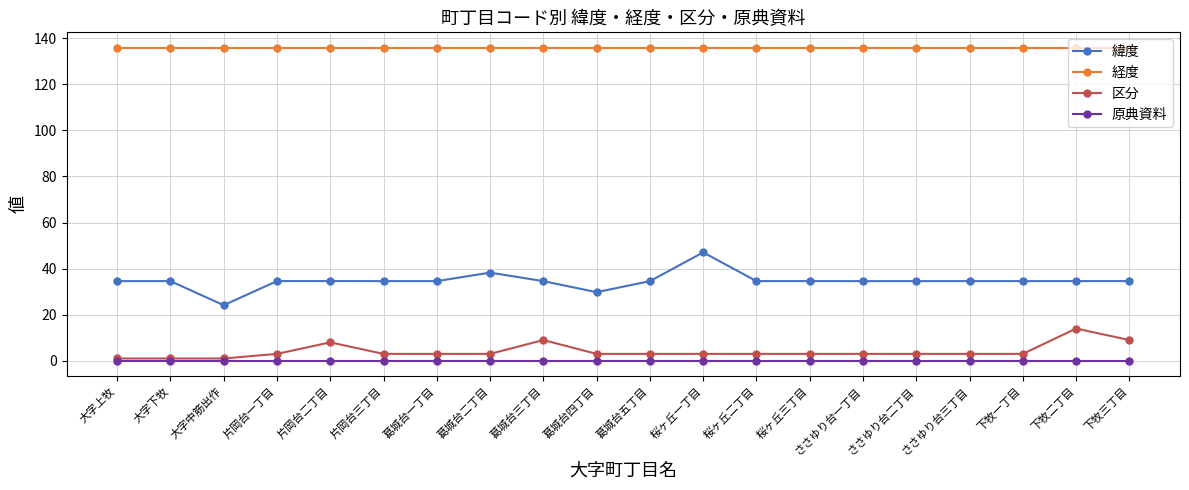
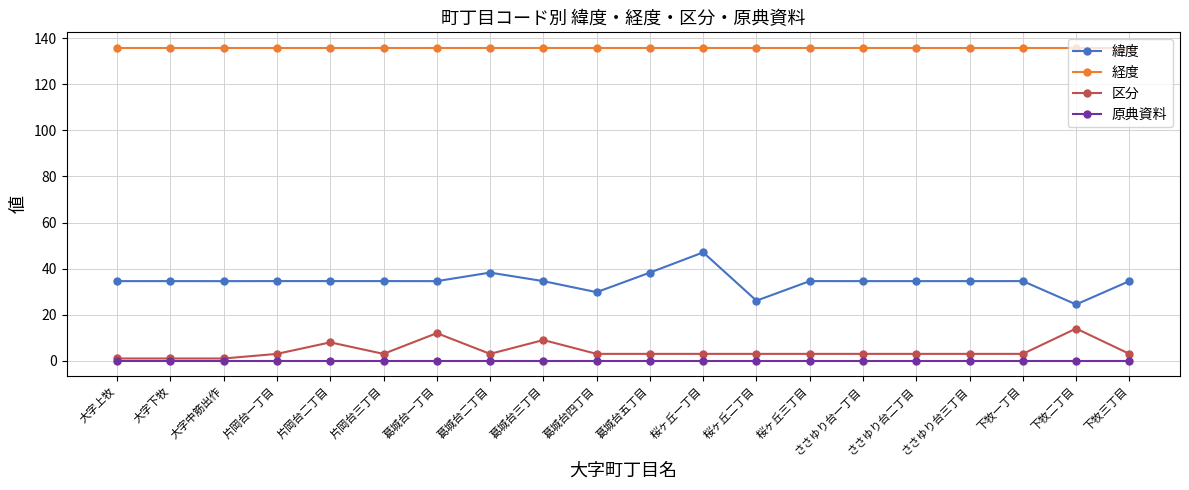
  {
    "緯度": {
      "大字上牧": 35,
      "大字下牧": 35,
-     "大字中筋出作": 24,
+     "大字中筋出作": 35,
      "片岡台一丁目": 35,
      "片岡台二丁目": 35,
      "片岡台三丁目": 35,
      "葛城台一丁目": 35,
      "葛城台二丁目": 38,
      "葛城台三丁目": 35,
      "葛城台四丁目": 30,
-     "葛城台五丁目": 35,
+     "葛城台五丁目": 38,
      "桜ヶ丘一丁目": 47,
-     "桜ヶ丘二丁目": 35,
+     "桜ヶ丘二丁目": 26,
      "桜ヶ丘三丁目": 35,
      "ささゆり台一丁目": 35,
      "ささゆり台二丁目": 35,
      "ささゆり台三丁目": 35,
      "下牧一丁目": 35,
-     "下牧二丁目": 35,
+     "下牧二丁目": 24,
      "下牧三丁目": 35
    },
    "経度": {
      "大字上牧": 136,
      "大字下牧": 136,
      "大字中筋出作": 136,
      "片岡台一丁目": 136,
      "片岡台二丁目": 136,
      "片岡台三丁目": 136,
      "葛城台一丁目": 136,
      "葛城台二丁目": 136,
      "葛城台三丁目": 136,
      "葛城台四丁目": 136,
      "葛城台五丁目": 136,
      "桜ヶ丘一丁目": 136,
      "桜ヶ丘二丁目": 136,
      "桜ヶ丘三丁目": 136,
      "ささゆり台一丁目": 136,
      "ささゆり台二丁目": 136,
      "ささゆり台三丁目": 136,
      "下牧一丁目": 136
    },
    "区分": {
      "片岡台一丁目": 3,
      "片岡台二丁目": 8,
      "片岡台三丁目": 3,
-     "葛城台一丁目": 3,
+     "葛城台一丁目": 12,
      "葛城台二丁目": 3,
      "葛城台三丁目": 9,
      "葛城台四丁目": 3,
      "葛城台五丁目": 3,
      "桜ヶ丘一丁目": 3,
      "桜ヶ丘二丁目": 3,
      "桜ヶ丘三丁目": 3,
      "ささゆり台一丁目": 3,
      "ささゆり台二丁目": 3,
      "ささゆり台三丁目": 3,
      "下牧一丁目": 3,
      "下牧二丁目": 14,
-     "下牧三丁目": 9
+     "下牧三丁目": 3
    },
    "原典資料": {
      "片岡台一丁目": 0,
      "片岡台二丁目": 0,
      "片岡台三丁目": 0,
      "葛城台一丁目": 0,
      "葛城台二丁目": 0,
      "葛城台三丁目": 0,
      "葛城台四丁目": 0,
      "葛城台五丁目": 0,
      "桜ヶ丘一丁目": 0,
      "桜ヶ丘二丁目": 0,
      "桜ヶ丘三丁目": 0,
      "ささゆり台一丁目": 0,
      "ささゆり台二丁目": 0,
      "ささゆり台三丁目": 0,
      "下牧一丁目": 0,
      "下牧二丁目": 0,
      "下牧三丁目": 0
    }
  }
